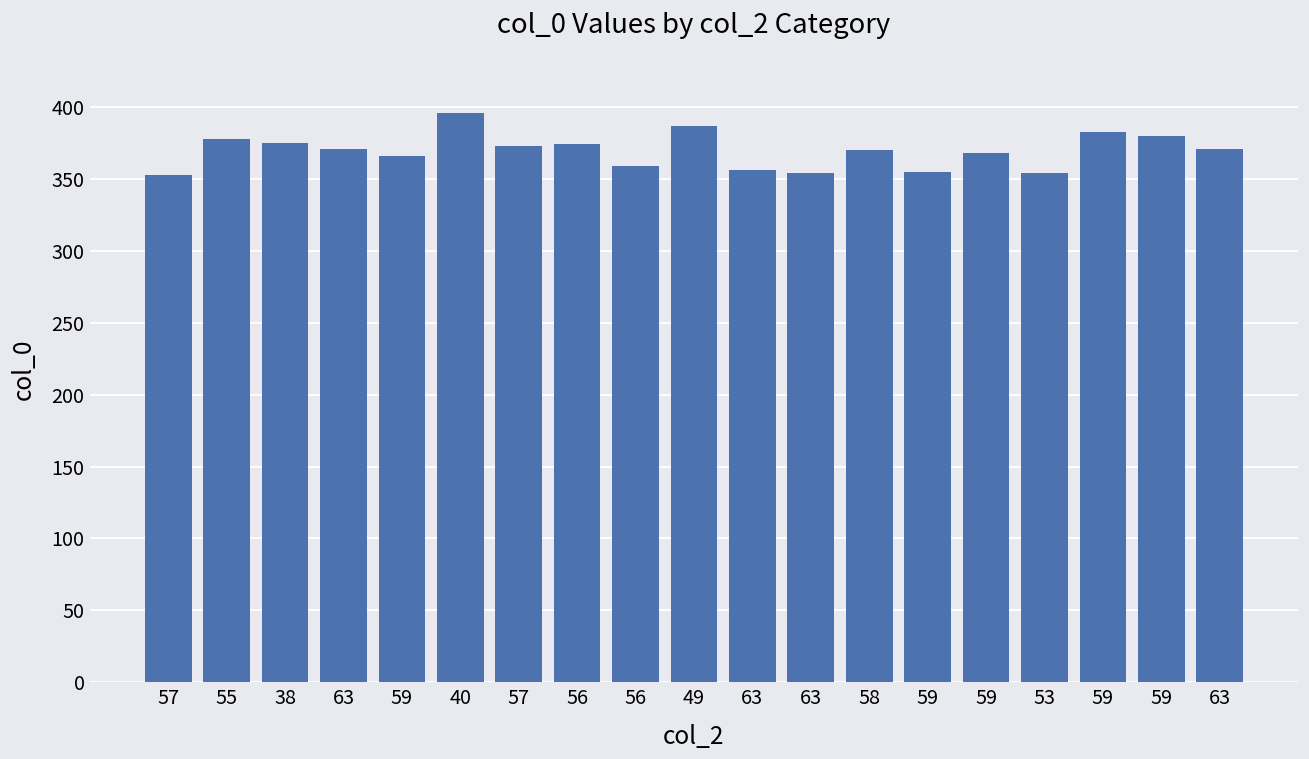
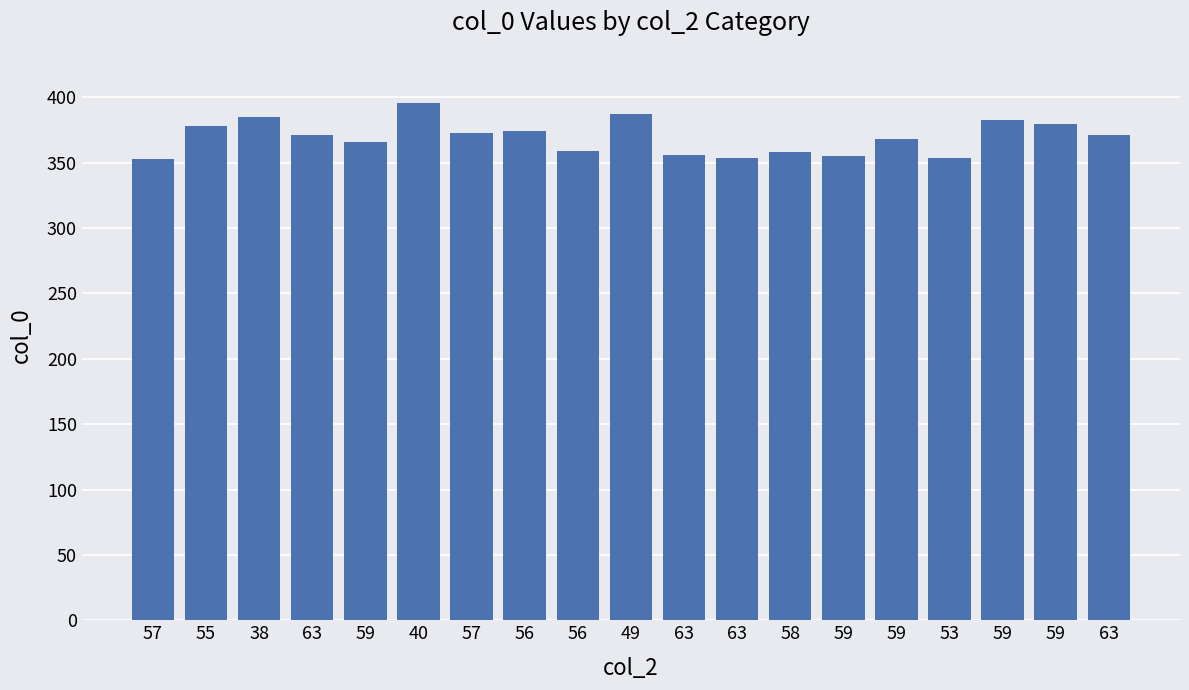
  {
    "55": 378,
-   "38": 375,
+   "38": 385,
    "40": 396,
    "49": 387,
-   "58": 370,
+   "58": 358,
    "53": 354
  }
